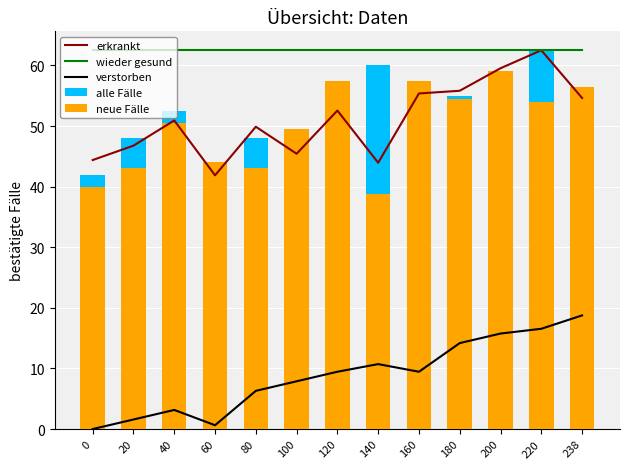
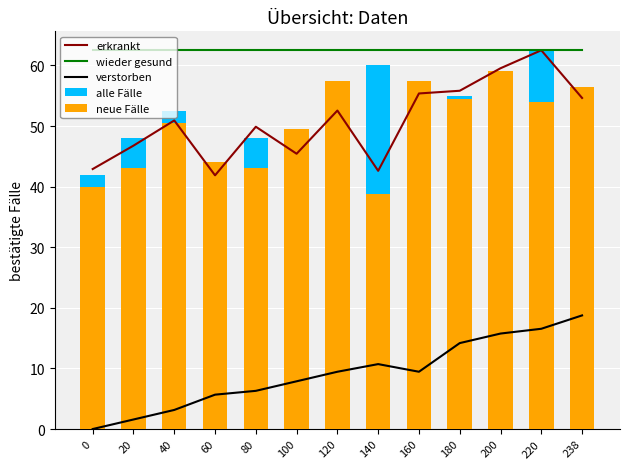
  {
    "erkrankt": {
-     "0": 44,
+     "0": 43,
      "20": 47,
      "40": 51,
      "60": 42,
      "80": 50,
      "100": 45,
      "120": 53,
-     "140": 44,
+     "140": 43,
      "160": 55,
      "180": 56,
      "200": 60,
      "238": 55
    },
    "alle Fälle": {
      "0": 42,
      "20": 48,
      "80": 48,
      "140": 60,
      "180": 55,
      "200": 59,
      "220": 63,
      "238": 57
    },
    "wieder gesund": {
      "60": 63,
      "80": 63,
      "100": 63,
      "120": 63,
      "140": 63,
      "160": 63,
      "180": 63,
      "200": 63,
      "238": 63
    },
    "neue Fälle": {
      "60": 44,
      "100": 50,
      "120": 58,
      "160": 58,
      "200": 59,
      "238": 57
    },
    "verstorben": {
      "0": 0,
      "20": 2,
      "40": 3,
-     "60": 1,
+     "60": 6,
      "80": 6,
      "100": 8,
      "120": 9,
      "140": 11,
      "160": 9,
      "180": 14,
      "200": 16,
      "220": 17,
      "238": 19
    }
  }
